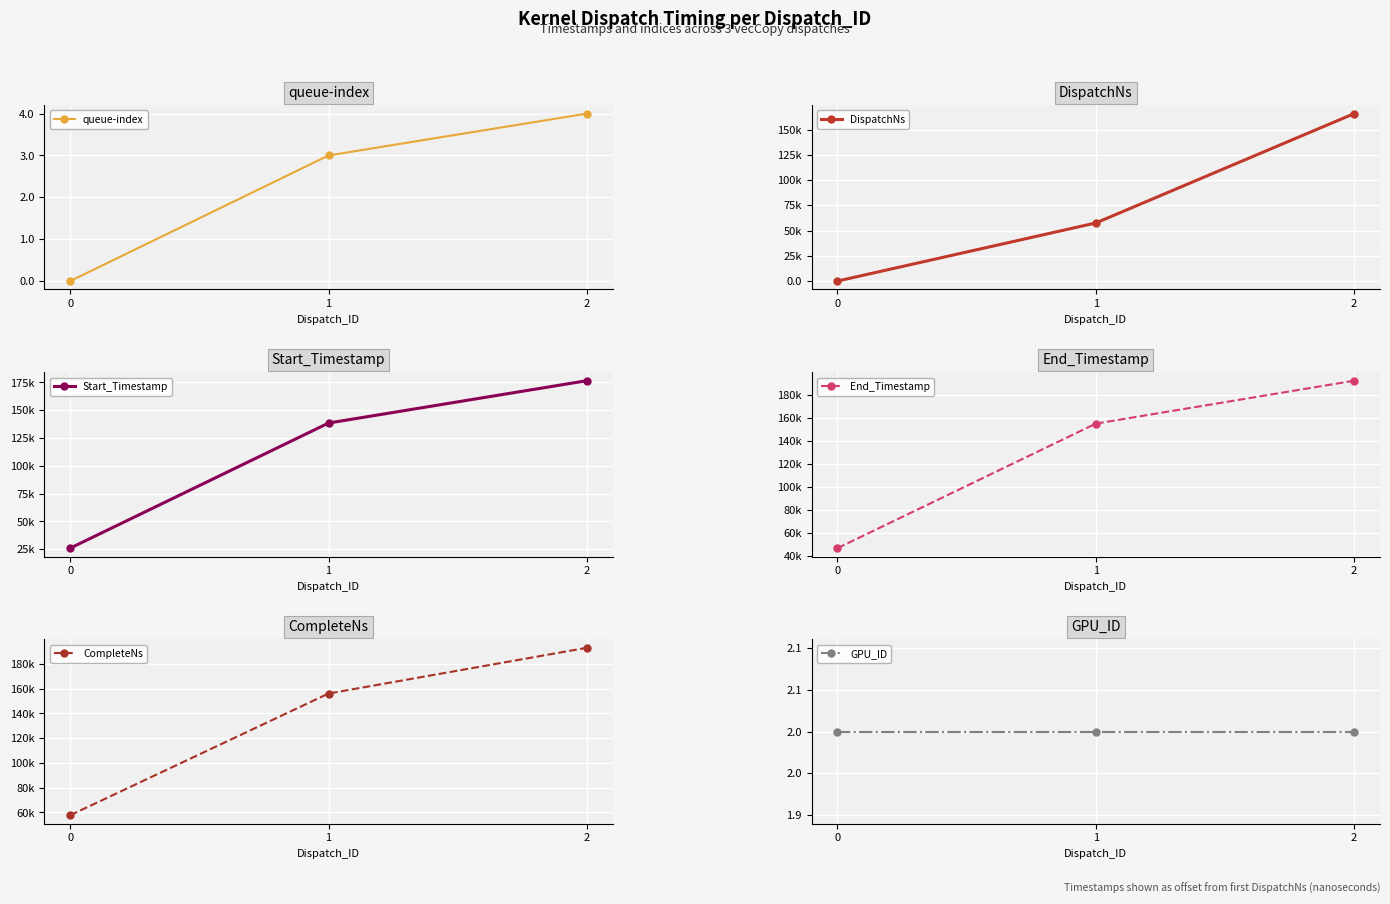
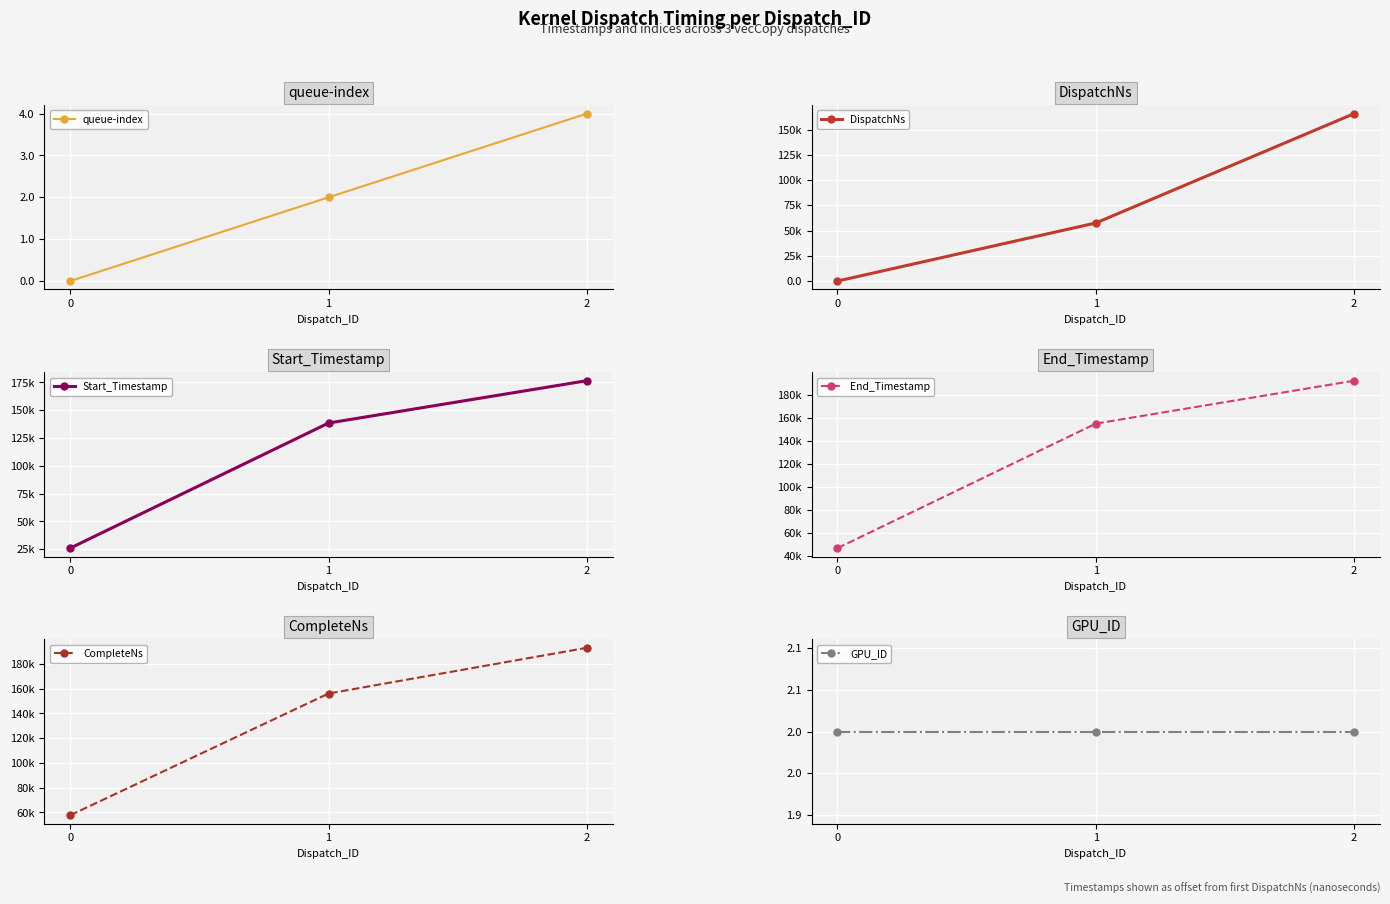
  {
    "queue-index": {
      "0": 0,
-     "1": 3,
+     "1": 2,
      "2": 4
    },
    "DispatchNs": {
      "0": 0,
      "1": 57000,
      "2": 166000
    },
    "Start_Timestamp": {
      "0": 26000,
      "1": 138000,
      "2": 177000
    },
    "End_Timestamp": {
      "0": 47000,
      "1": 155000,
      "2": 192000
    },
    "CompleteNs": {
      "0": 58000,
      "1": 156000,
      "2": 193000
    }
  }
